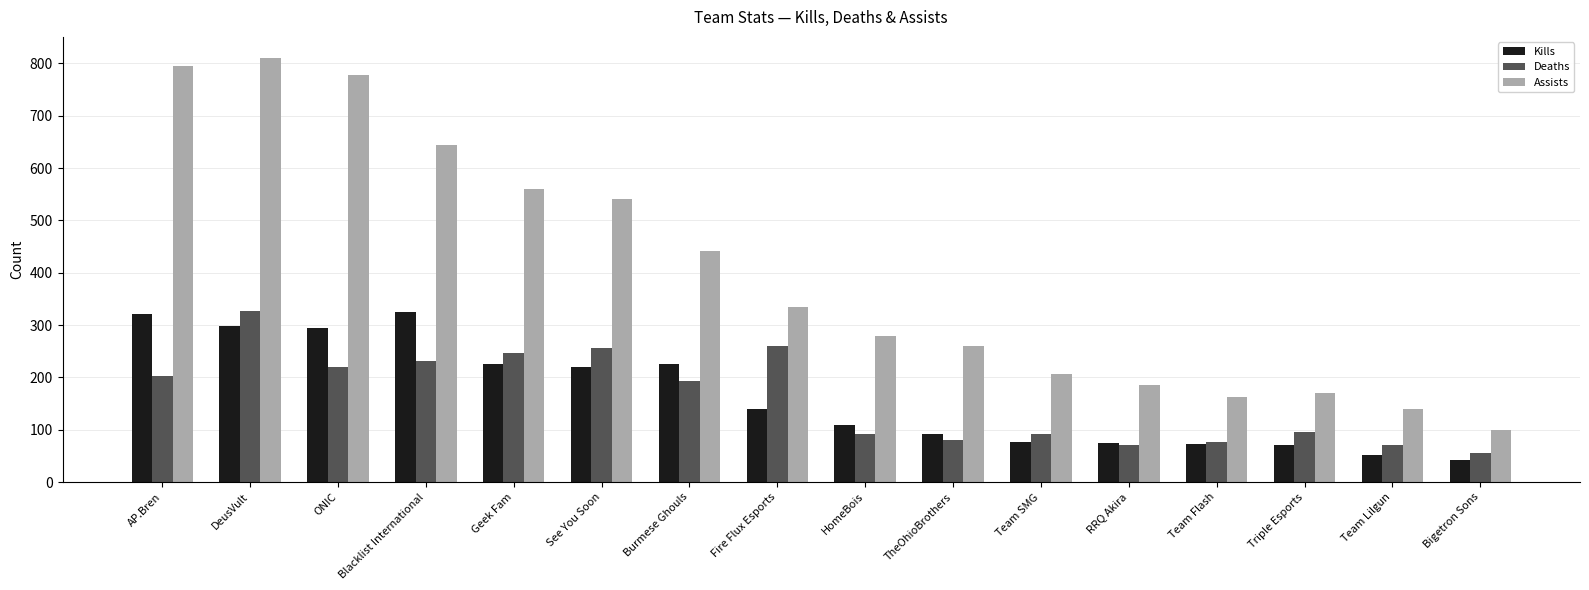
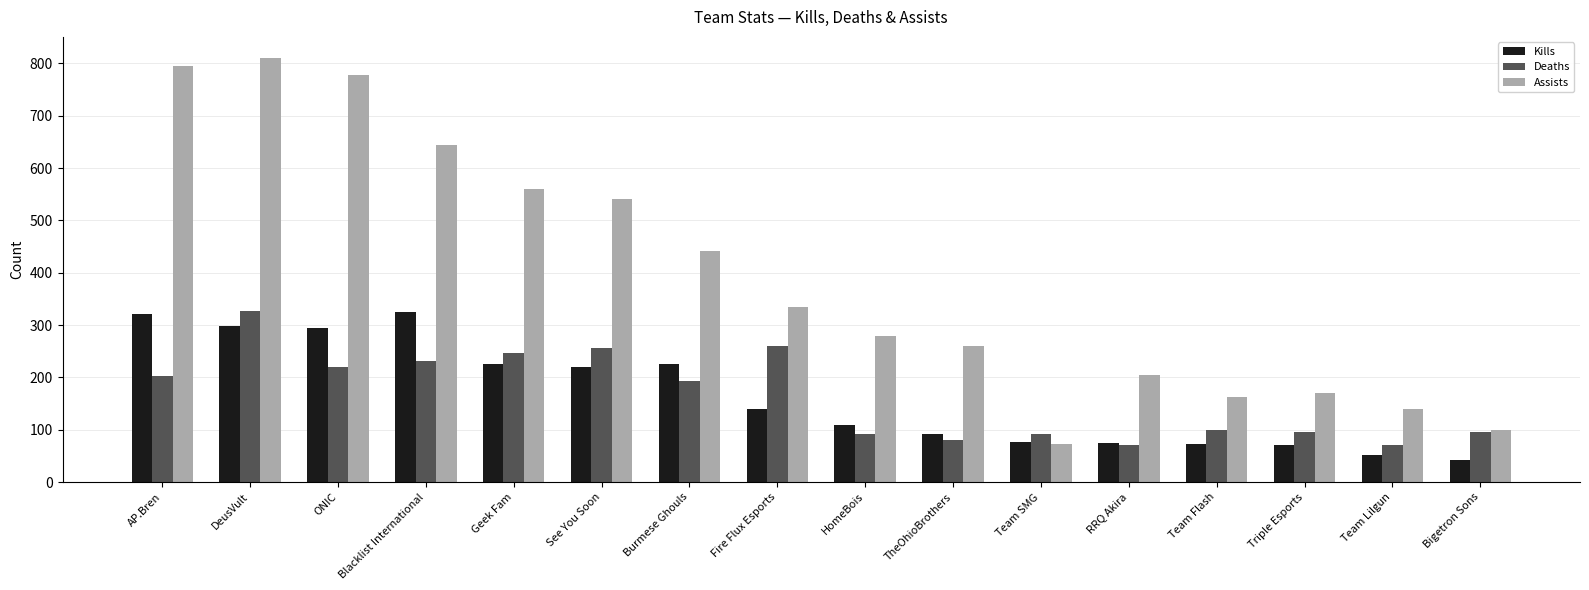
  {
    "Kills": {
      "AP.Bren": 320,
      "DeusVult": 300,
      "ONIC": 300,
      "Blacklist International": 320,
      "Geek Fam": 230,
      "See You Soon": 220,
      "Burmese Ghouls": 230,
      "Fire Flux Esports": 140,
      "HomeBois": 110,
      "TheOhioBrothers": 90,
      "Team SMG": 80,
      "RRQ Akira": 80,
      "Team Flash": 70,
      "Triple Esports": 70,
      "Team Lilgun": 50,
      "Bigetron Sons": 40
    },
    "Deaths": {
      "AP.Bren": 200,
      "DeusVult": 330,
      "ONIC": 220,
      "Blacklist International": 230,
      "Geek Fam": 250,
      "See You Soon": 260,
      "Burmese Ghouls": 190,
      "Fire Flux Esports": 260,
      "HomeBois": 90,
      "TheOhioBrothers": 80,
      "Team SMG": 90,
      "RRQ Akira": 70,
-     "Team Flash": 80,
+     "Team Flash": 100,
      "Triple Esports": 100,
      "Team Lilgun": 70,
-     "Bigetron Sons": 60
+     "Bigetron Sons": 100
    },
    "Assists": {
      "AP.Bren": 800,
      "DeusVult": 810,
      "ONIC": 780,
      "Blacklist International": 640,
      "Geek Fam": 560,
      "See You Soon": 540,
      "Burmese Ghouls": 440,
      "Fire Flux Esports": 340,
      "HomeBois": 280,
      "TheOhioBrothers": 260,
-     "Team SMG": 210,
-     "RRQ Akira": 190,
+     "Team SMG": 70,
+     "RRQ Akira": 210,
      "Team Flash": 160,
      "Triple Esports": 170,
      "Team Lilgun": 140,
      "Bigetron Sons": 100
    }
  }
